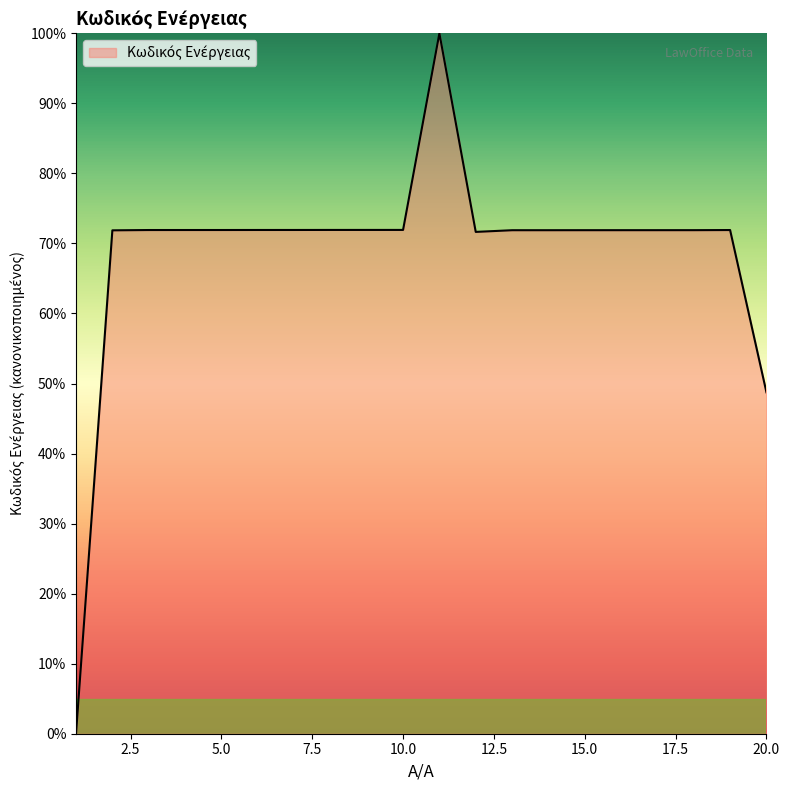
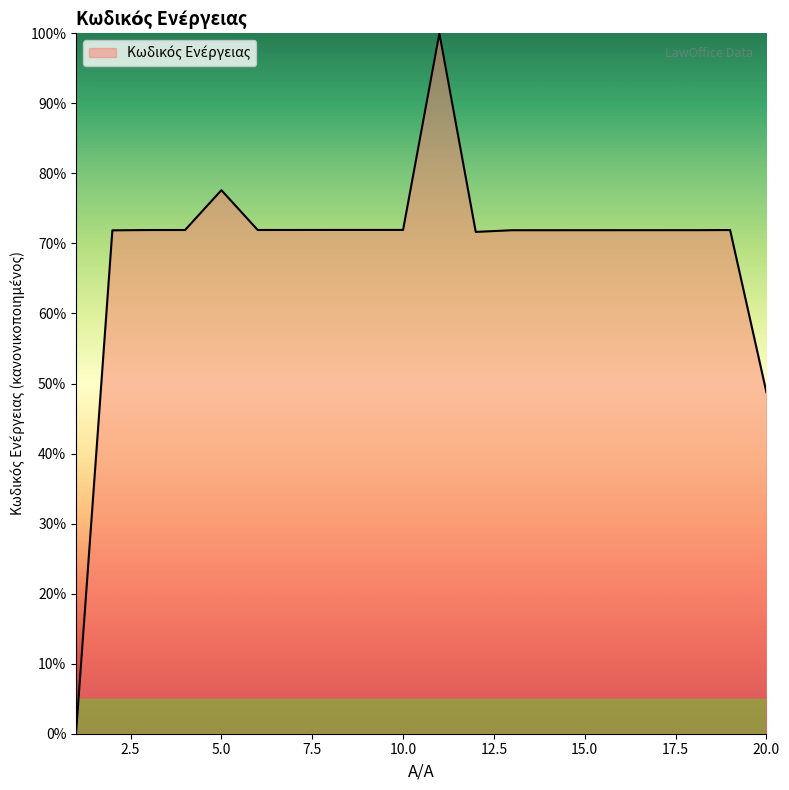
  {
-   "5.0": "72%",
+   "5.0": "78%",
    "10.0": "72%",
    "15.0": "72%",
    "20.0": "49%"
  }
